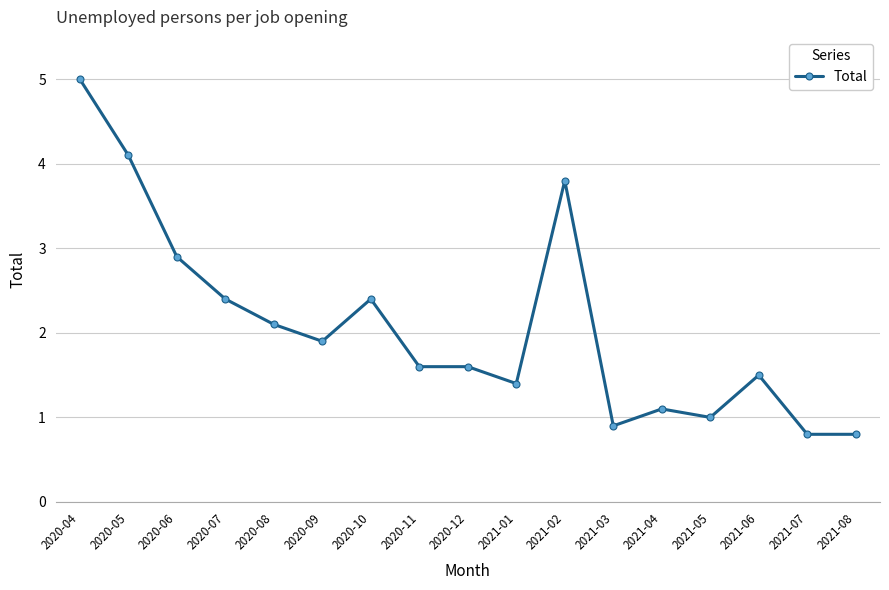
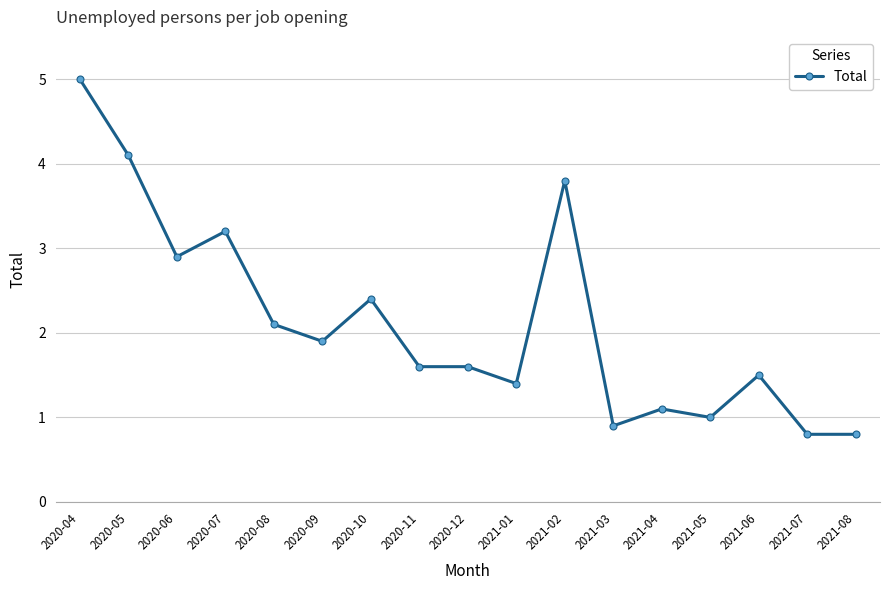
  {
    "2020-04": 5.0,
    "2020-05": 4.1,
    "2020-06": 2.9,
-   "2020-07": 2.4,
+   "2020-07": 3.2,
    "2020-08": 2.1,
    "2020-09": 1.9,
    "2020-10": 2.4,
    "2020-11": 1.6,
    "2020-12": 1.6,
    "2021-01": 1.4,
    "2021-02": 3.8,
    "2021-03": 0.9,
    "2021-04": 1.1,
    "2021-05": 1.0,
    "2021-06": 1.5,
    "2021-07": 0.8,
    "2021-08": 0.8
  }
